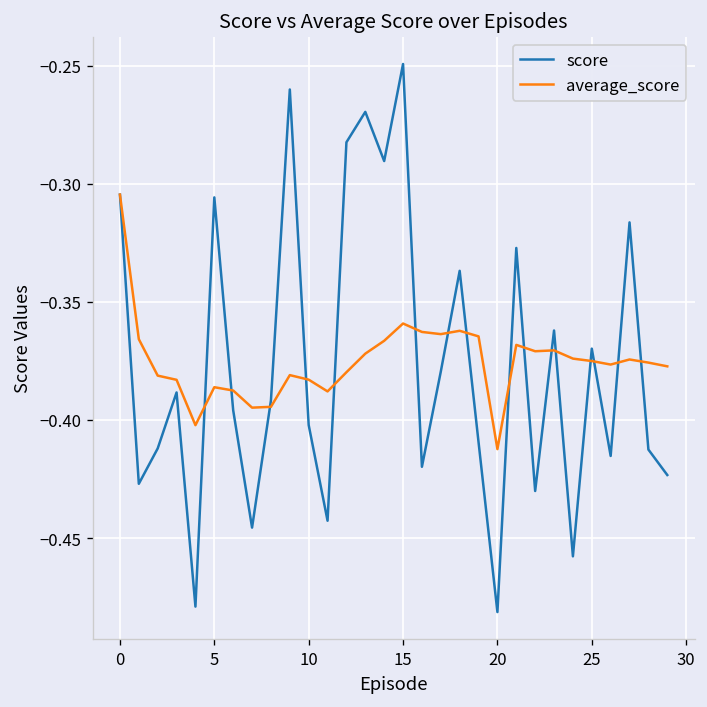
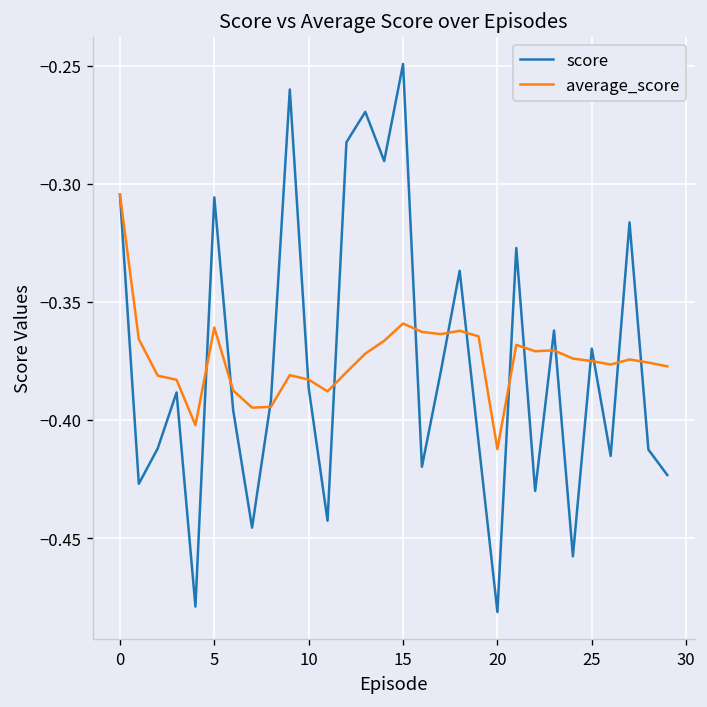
  {
    "score": {
      "5": -0.306,
-     "10": -0.402,
+     "10": -0.386,
      "15": -0.249,
      "20": -0.481,
      "25": -0.370
    },
    "average_score": {
-     "5": -0.386,
+     "5": -0.361,
      "10": -0.383,
      "15": -0.359,
      "20": -0.412,
      "25": -0.375
    }
  }
